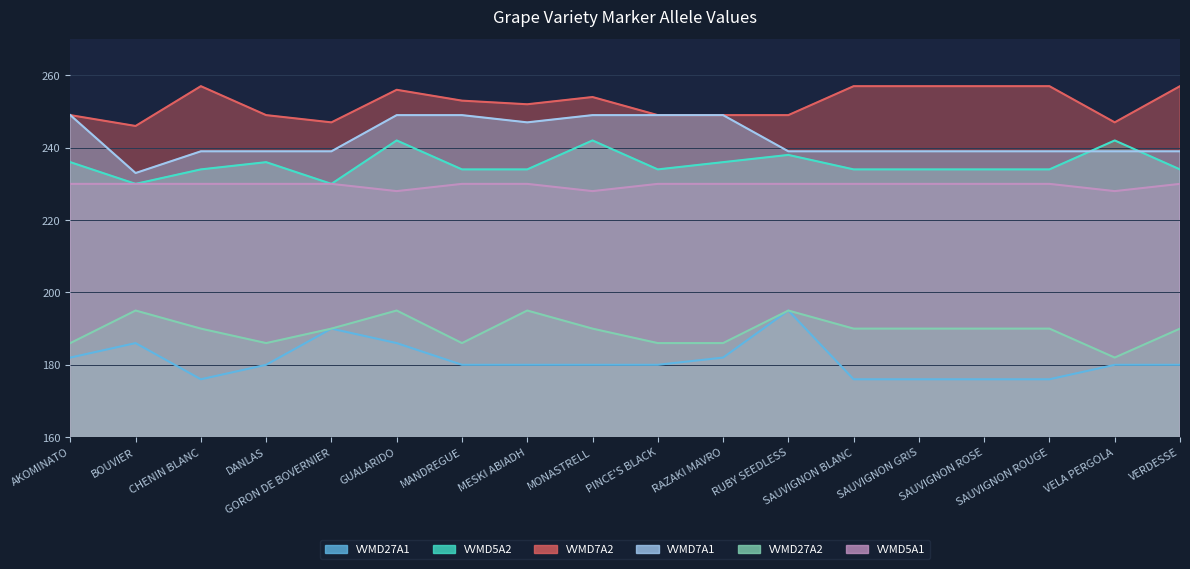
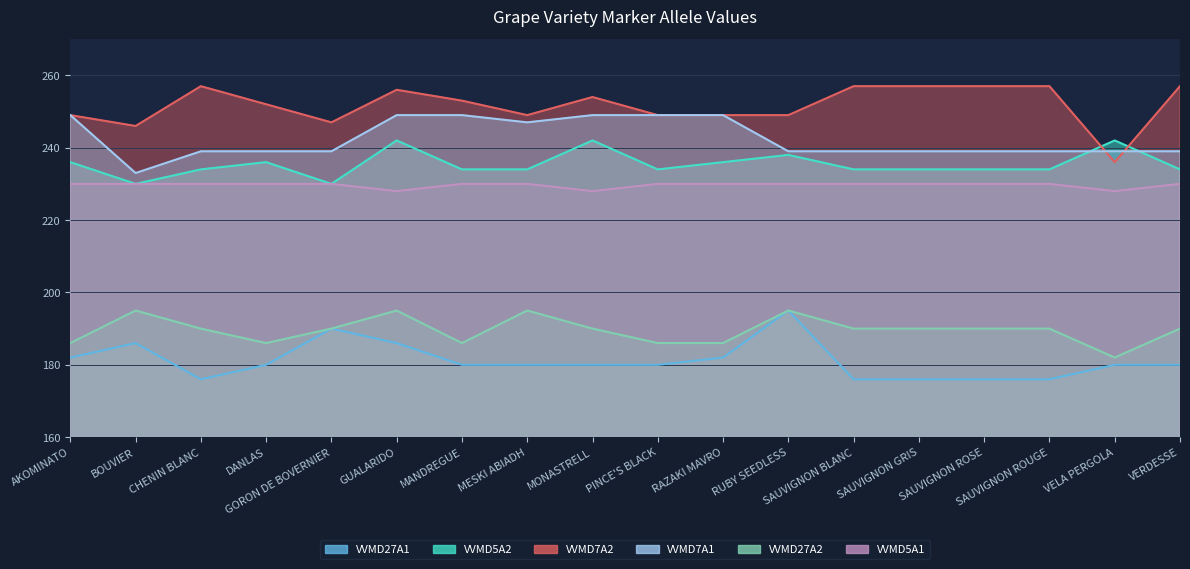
  {
    "VVMD7A2": {
      "BOUVIER": 246,
      "CHENIN BLANC": 257,
-     "DANLAS": 249,
+     "DANLAS": 252,
      "GORON DE BOVERNIER": 247,
      "GUALARIDO": 256,
      "MANDREGUE": 253,
-     "MESKI ABIADH": 252,
+     "MESKI ABIADH": 249,
      "MONASTRELL": 254,
      "RUBY SEEDLESS": 249,
      "SAUVIGNON BLANC": 257,
      "SAUVIGNON GRIS": 257,
      "SAUVIGNON ROSE": 257,
      "SAUVIGNON ROUGE": 257,
-     "VELA PERGOLA": 247,
+     "VELA PERGOLA": 236,
      "VERDESSE": 257
    }
  }
